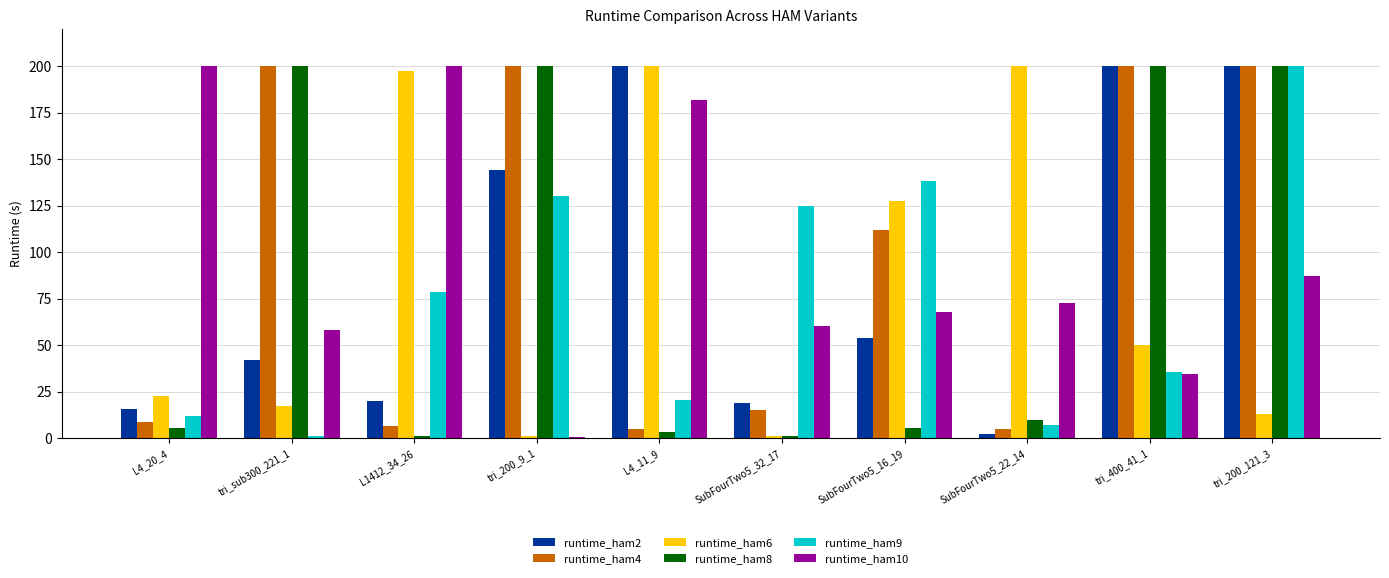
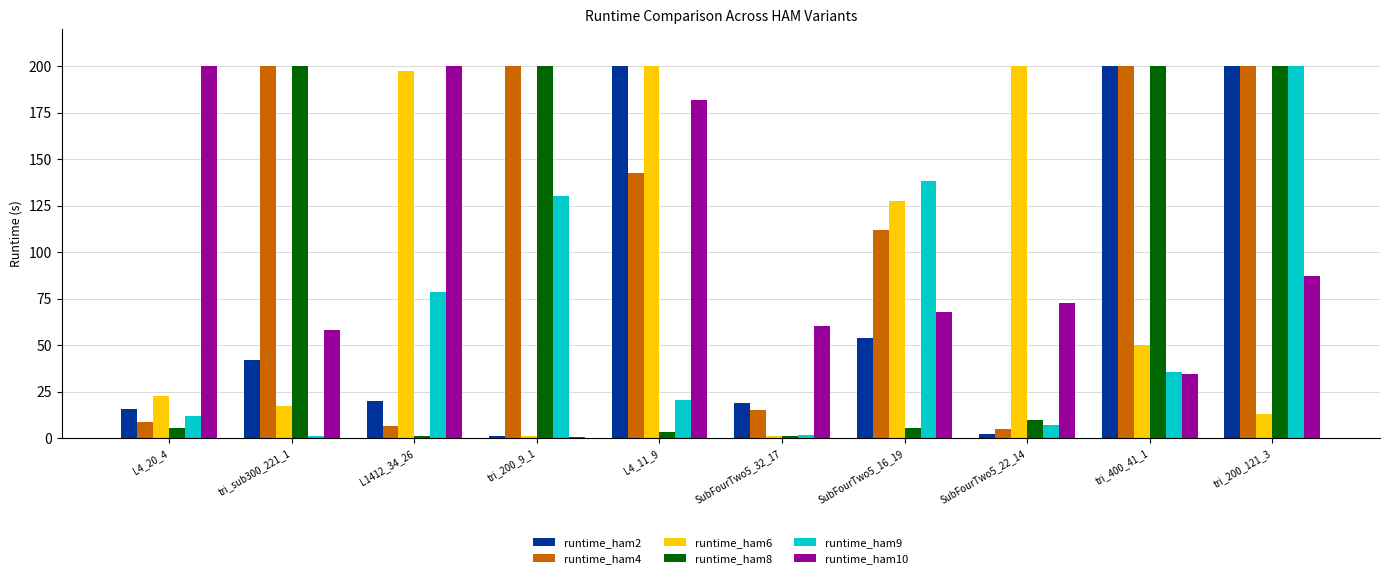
  {
    "runtime_ham2": {
      "L4_20_4": 15,
      "tri_sub300_221_1": 42,
      "L1412_34_26": 20,
-     "tri_200_9_1": 144,
+     "tri_200_9_1": 1,
      "L4_11_9": 200,
      "SubFourTwo5_32_17": 19,
      "SubFourTwo5_16_19": 54,
      "SubFourTwo5_22_14": 2,
      "tri_400_41_1": 200,
      "tri_200_121_3": 200
    },
    "runtime_ham4": {
      "L4_20_4": 9,
      "tri_sub300_221_1": 200,
      "L1412_34_26": 6,
      "tri_200_9_1": 200,
-     "L4_11_9": 5,
+     "L4_11_9": 142,
      "SubFourTwo5_32_17": 15,
      "SubFourTwo5_16_19": 112,
      "SubFourTwo5_22_14": 5,
      "tri_400_41_1": 200,
      "tri_200_121_3": 200
    },
    "runtime_ham6": {
      "L4_20_4": 22,
      "tri_sub300_221_1": 17,
      "L1412_34_26": 198,
      "L4_11_9": 200,
      "SubFourTwo5_16_19": 127,
      "SubFourTwo5_22_14": 200,
      "tri_400_41_1": 50,
      "tri_200_121_3": 13
    },
    "runtime_ham8": {
      "L4_20_4": 5,
      "tri_sub300_221_1": 200,
      "tri_200_9_1": 200,
      "L4_11_9": 3,
      "SubFourTwo5_16_19": 5,
      "SubFourTwo5_22_14": 10,
      "tri_400_41_1": 200,
      "tri_200_121_3": 200
    },
    "runtime_ham9": {
      "L4_20_4": 12,
      "L1412_34_26": 78,
      "tri_200_9_1": 130,
      "L4_11_9": 20,
-     "SubFourTwo5_32_17": 125,
+     "SubFourTwo5_32_17": 1,
      "SubFourTwo5_16_19": 138,
      "SubFourTwo5_22_14": 7,
      "tri_400_41_1": 36,
      "tri_200_121_3": 200
    },
    "runtime_ham10": {
      "L4_20_4": 200,
      "tri_sub300_221_1": 58,
      "L1412_34_26": 200,
      "L4_11_9": 182,
      "SubFourTwo5_32_17": 60,
      "SubFourTwo5_16_19": 68,
      "SubFourTwo5_22_14": 73,
      "tri_400_41_1": 35,
      "tri_200_121_3": 87
    }
  }
